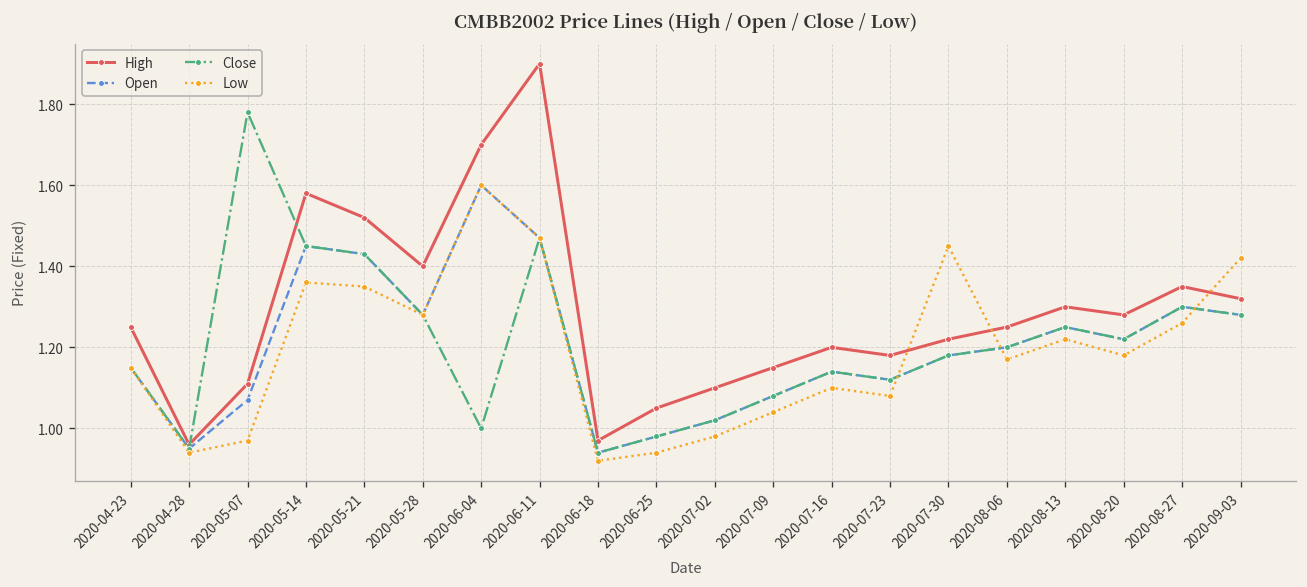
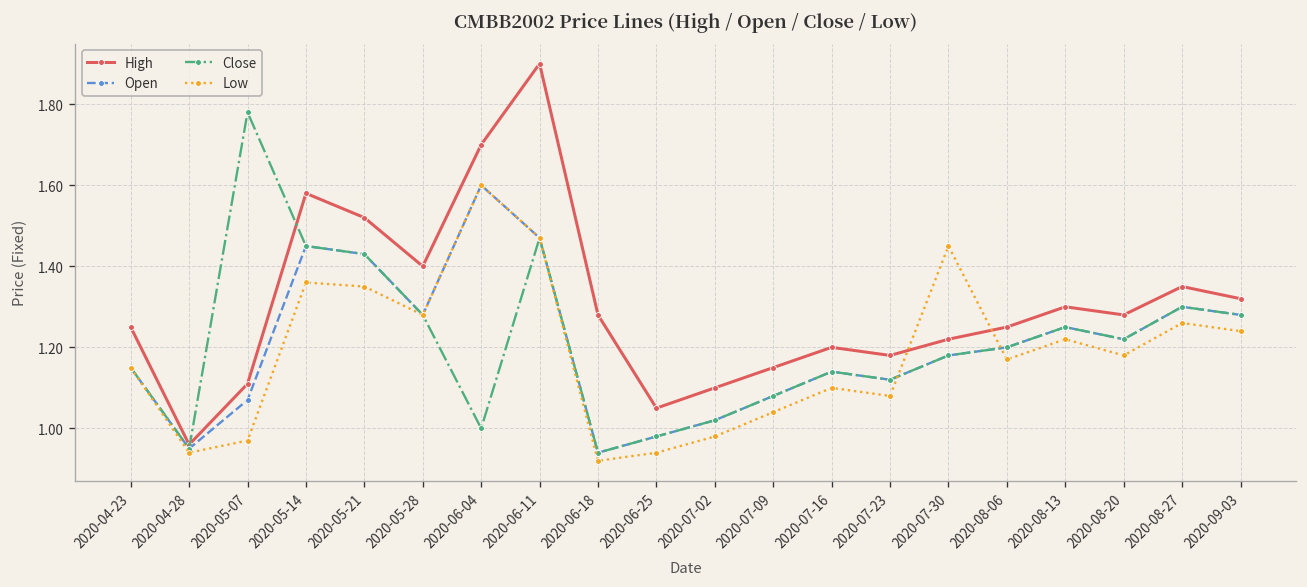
  {
    "High": {
      "2020-04-23": 1.25,
      "2020-04-28": 0.96,
      "2020-05-07": 1.11,
      "2020-05-14": 1.58,
      "2020-05-21": 1.52,
      "2020-05-28": 1.40,
      "2020-06-04": 1.70,
      "2020-06-11": 1.90,
-     "2020-06-18": 0.97,
+     "2020-06-18": 1.28,
      "2020-06-25": 1.05,
      "2020-07-02": 1.10,
      "2020-07-09": 1.15,
      "2020-07-16": 1.20,
      "2020-07-23": 1.18,
      "2020-07-30": 1.22,
      "2020-08-06": 1.25,
      "2020-08-13": 1.30,
      "2020-08-20": 1.28,
      "2020-08-27": 1.35,
      "2020-09-03": 1.32
    },
    "Open": {
      "2020-05-07": 1.07
    },
    "Close": {
      "2020-05-07": 1.78,
      "2020-06-04": 1.00
    },
    "Low": {
      "2020-04-28": 0.94,
      "2020-05-07": 0.97,
      "2020-05-14": 1.36,
      "2020-05-21": 1.35,
      "2020-06-18": 0.92,
      "2020-06-25": 0.94,
      "2020-07-02": 0.98,
      "2020-07-09": 1.04,
      "2020-07-16": 1.10,
      "2020-07-23": 1.08,
      "2020-07-30": 1.45,
      "2020-08-06": 1.17,
      "2020-08-13": 1.22,
      "2020-08-20": 1.18,
      "2020-08-27": 1.26,
-     "2020-09-03": 1.42
+     "2020-09-03": 1.24
    }
  }
